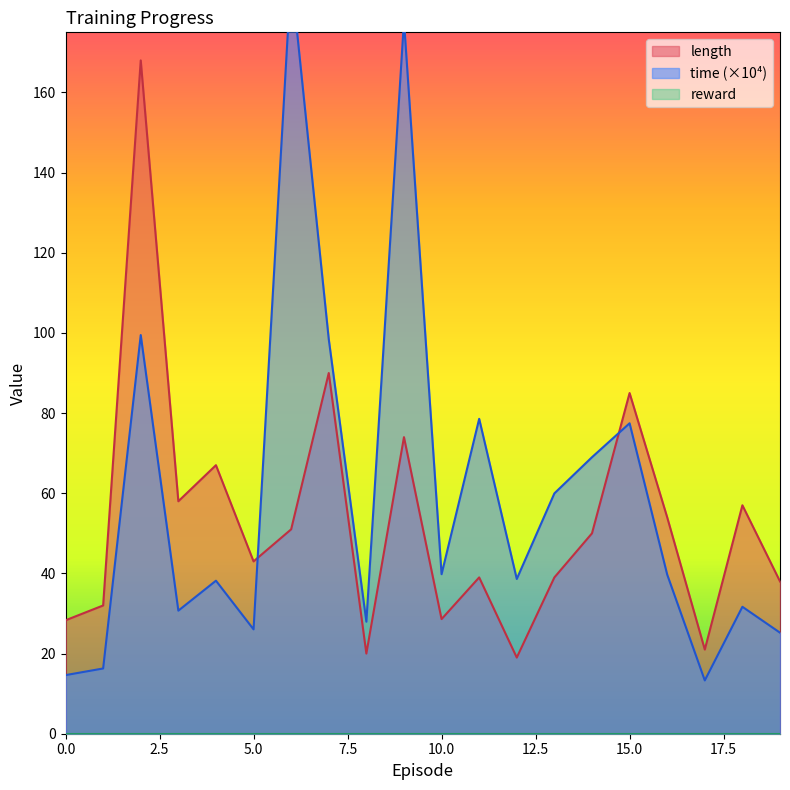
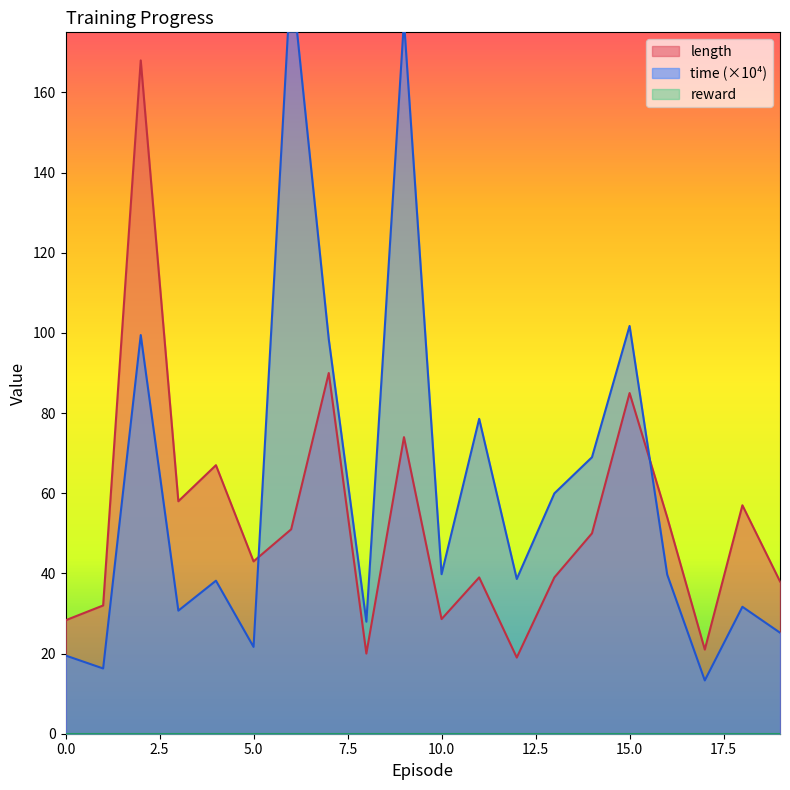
  {
    "length": {
      "0.0": 28,
      "5.0": 43,
      "10.0": 29,
      "15.0": 85
    },
    "time (×10⁴)": {
-     "0.0": 15,
-     "5.0": 26,
+     "0.0": 20,
+     "5.0": 22,
      "10.0": 40,
-     "15.0": 77
+     "15.0": 102
    },
    "reward": {
      "0.0": 0,
      "5.0": 0,
      "10.0": 0,
      "15.0": 0
    }
  }
